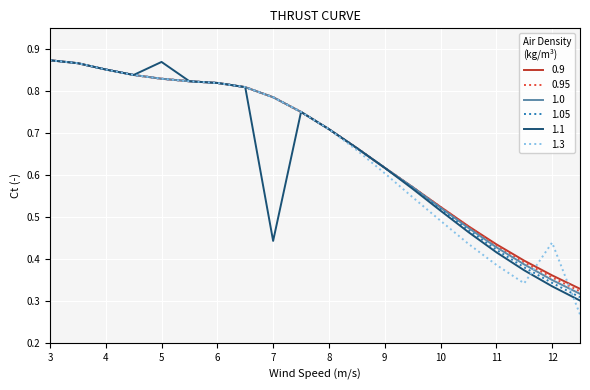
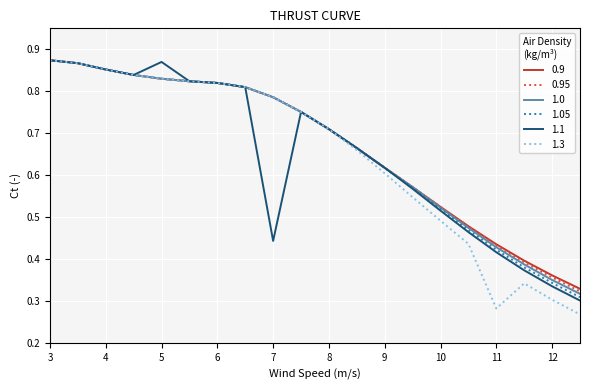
  {
    "1.1": {
      "5": 0.87,
      "7": 0.44,
      "12": 0.34
    },
    "1.3": {
      "9": 0.61,
      "10": 0.49,
-     "11": 0.39,
-     "12": 0.44
+     "11": 0.28,
+     "12": 0.30
    }
  }
